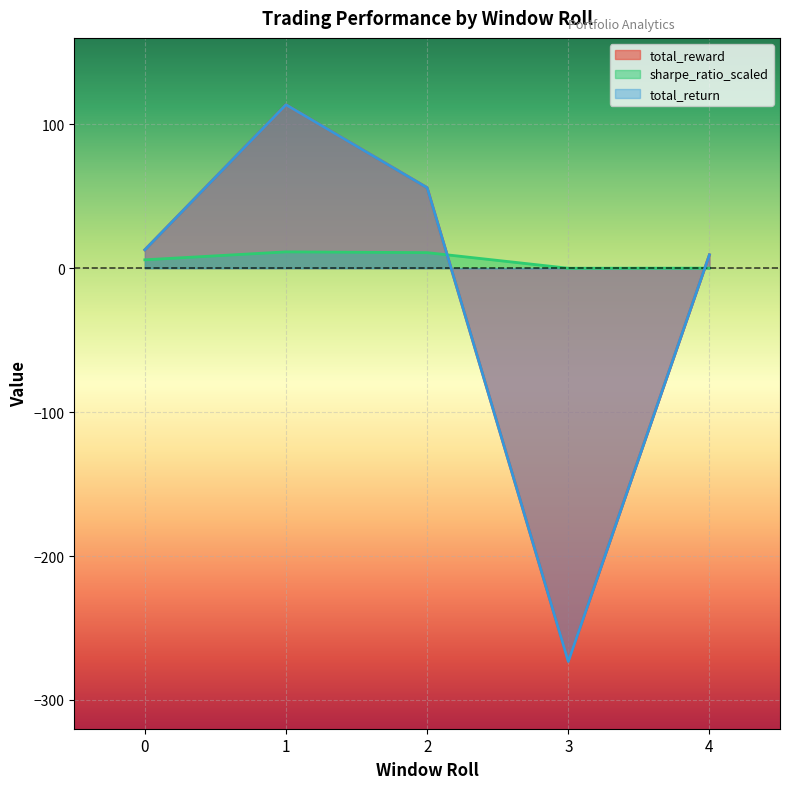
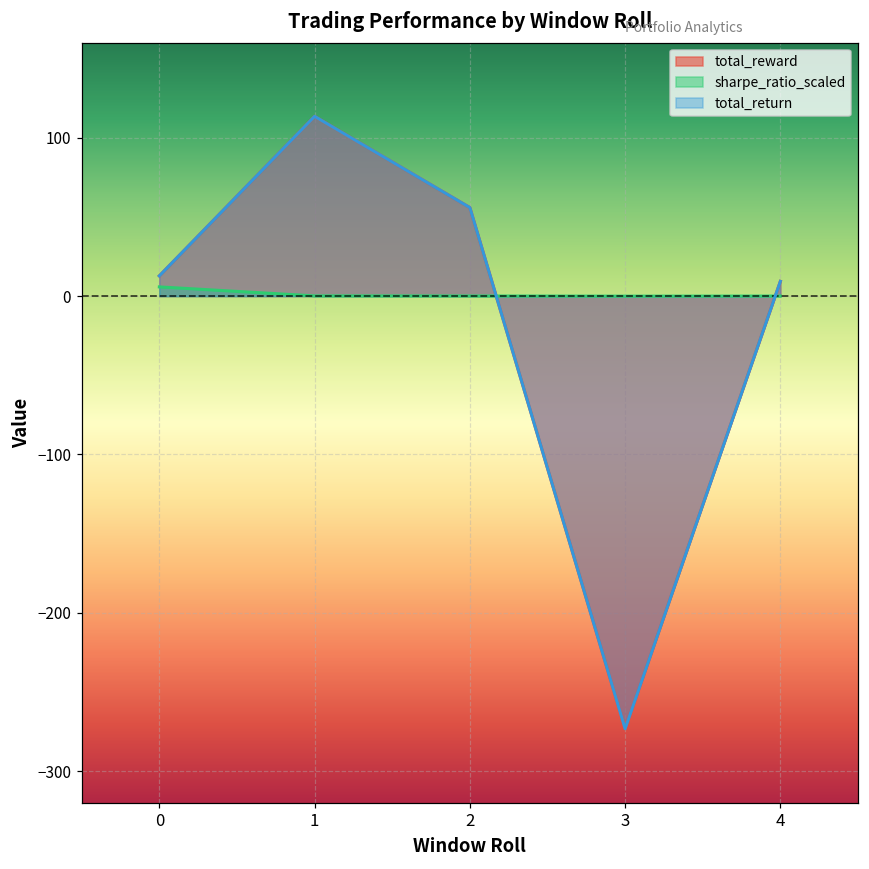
  {
    "sharpe_ratio_scaled": {
      "0": 6,
-     "1": 11,
-     "2": 11,
+     "1": 0,
+     "2": 0,
      "4": 0
    }
  }
